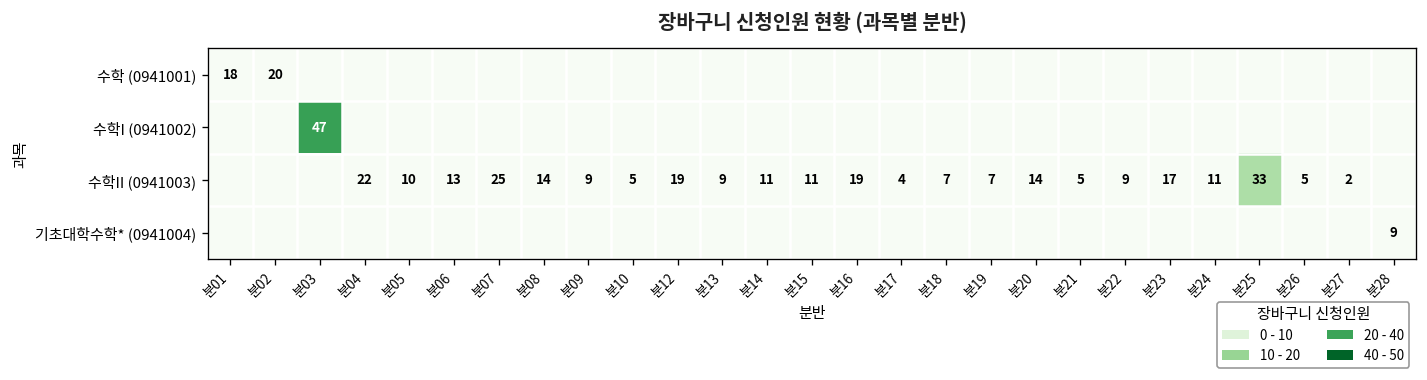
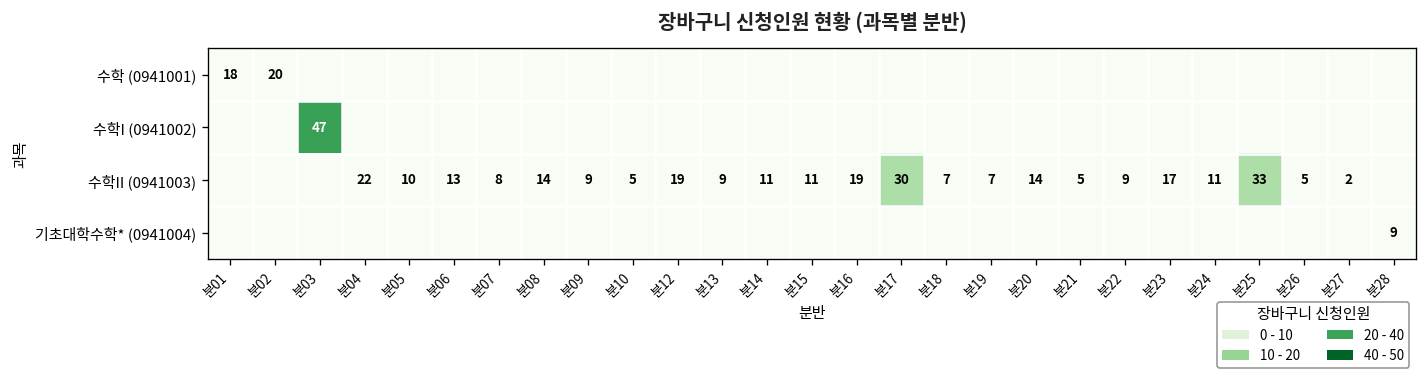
  {
    "수학 (0941001)": {
      "분01": 18,
      "분02": 20
    },
    "수학I (0941002)": {
      "분03": 47
    },
    "수학II (0941003)": {
      "분04": 22,
      "분05": 10,
      "분06": 13,
-     "분07": 25,
+     "분07": 8,
      "분08": 14,
      "분09": 9,
      "분10": 5,
      "분12": 19,
      "분13": 9,
      "분14": 11,
      "분15": 11,
      "분16": 19,
-     "분17": 4,
+     "분17": 30,
      "분18": 7,
      "분19": 7,
      "분20": 14,
      "분21": 5,
      "분22": 9,
      "분23": 17,
      "분24": 11,
      "분25": 33,
      "분26": 5,
      "분27": 2
    },
    "기초대학수학* (0941004)": {
      "분28": 9
    }
  }
